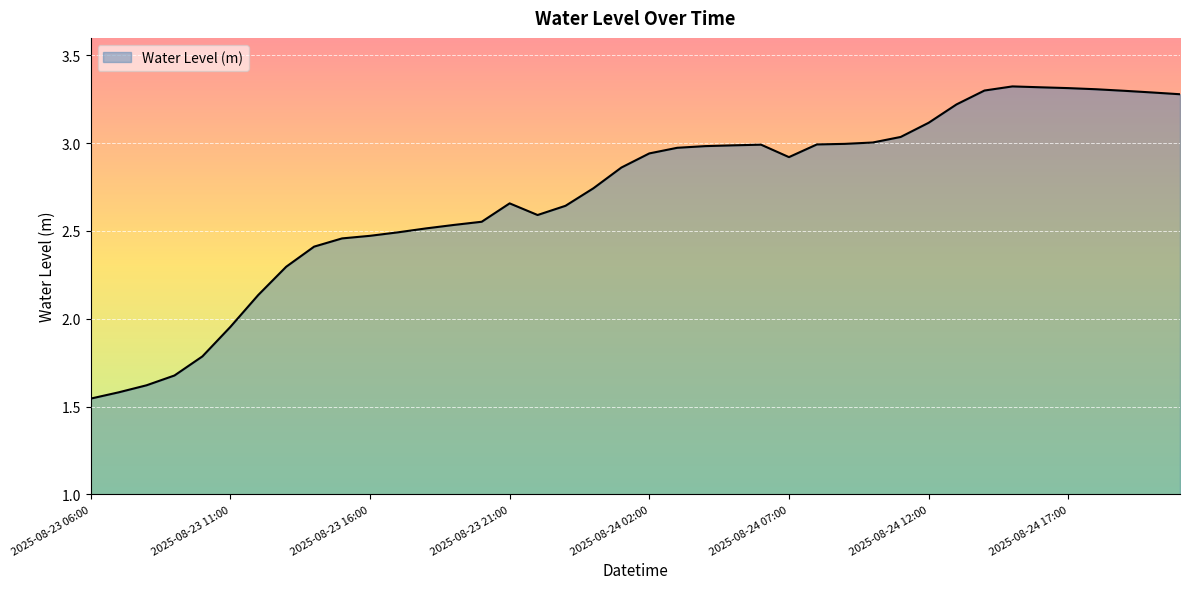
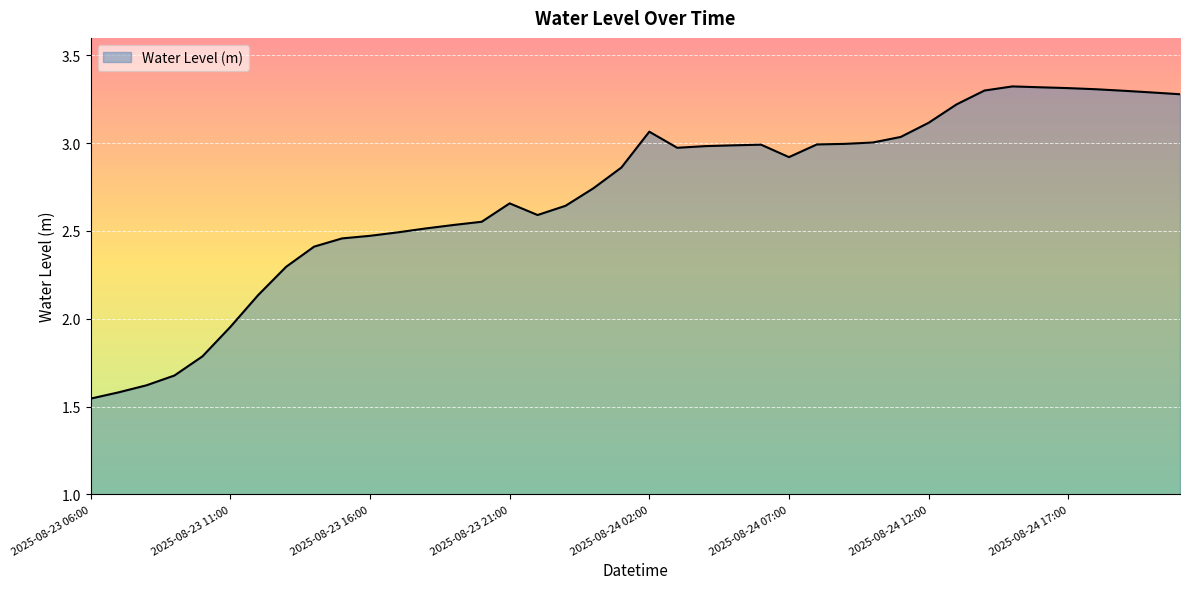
  {
    "2025-08-23 06:00": 1.55,
    "2025-08-23 11:00": 1.95,
    "2025-08-23 16:00": 2.47,
    "2025-08-23 21:00": 2.66,
-   "2025-08-24 02:00": 2.94,
+   "2025-08-24 02:00": 3.07,
    "2025-08-24 07:00": 2.92,
    "2025-08-24 12:00": 3.12,
    "2025-08-24 17:00": 3.31
  }
